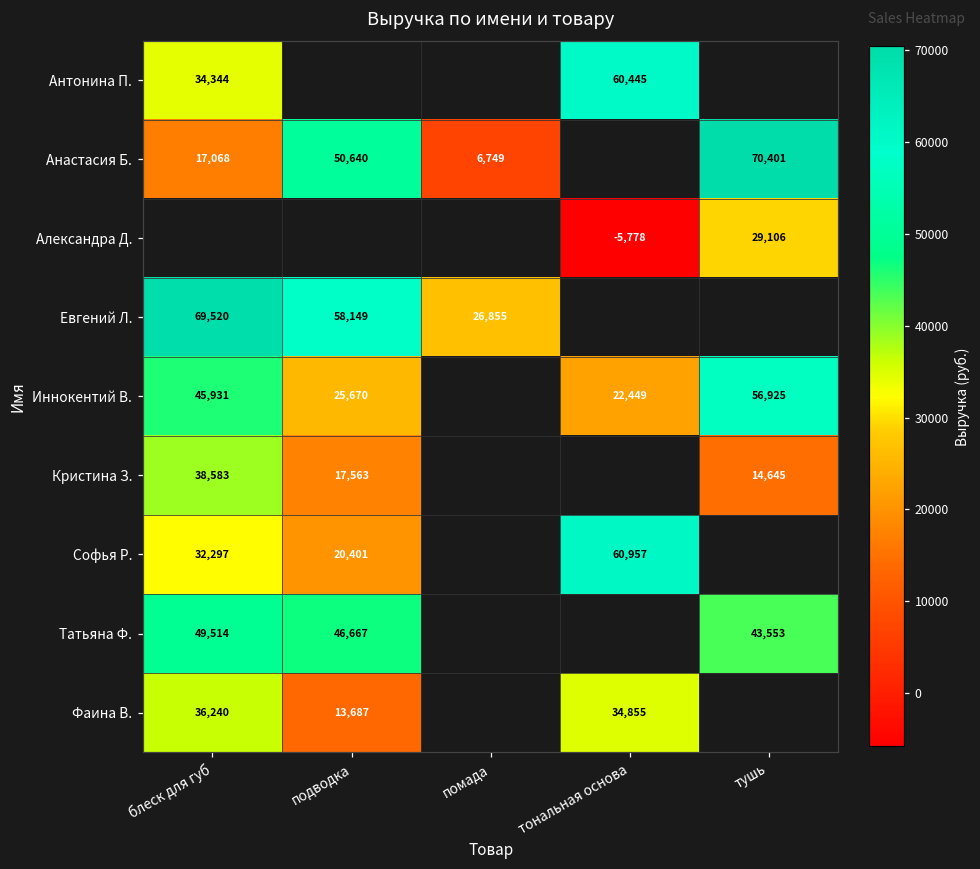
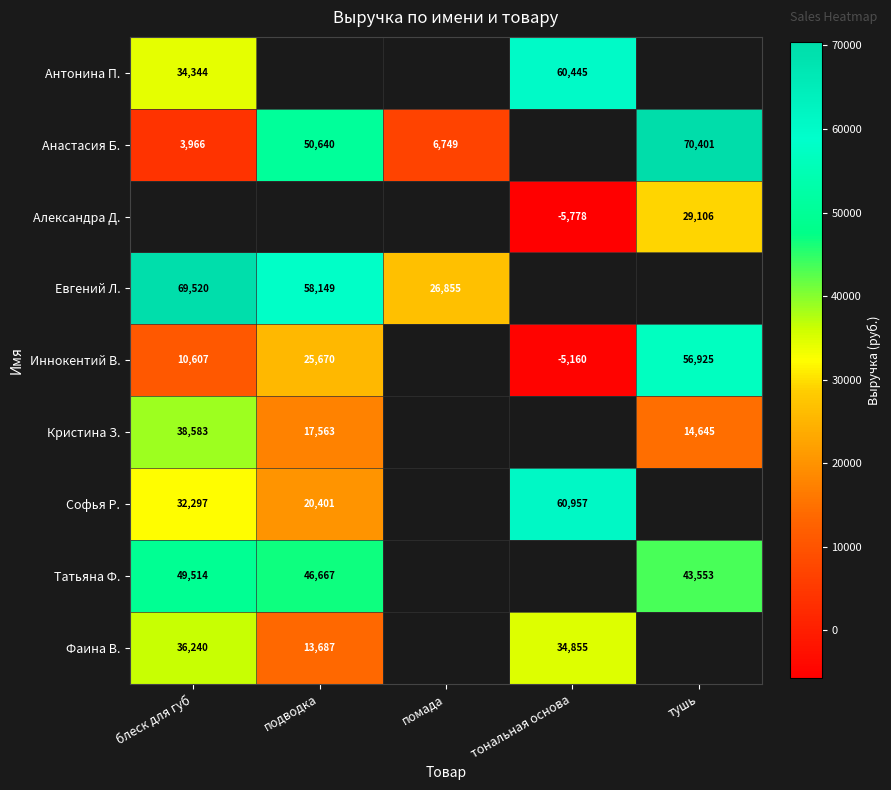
  {
    "Антонина П.": {
      "блеск для губ": "34,344",
      "тональная основа": "60,445"
    },
    "Анастасия Б.": {
-     "блеск для губ": "17,068",
+     "блеск для губ": "3,966",
      "подводка": "50,640",
      "помада": "6,749",
      "тушь": "70,401"
    },
    "Александра Д.": {
      "тональная основа": "-5,778",
      "тушь": "29,106"
    },
    "Евгений Л.": {
      "блеск для губ": "69,520",
      "подводка": "58,149",
      "помада": "26,855"
    },
    "Иннокентий В.": {
-     "блеск для губ": "45,931",
+     "блеск для губ": "10,607",
      "подводка": "25,670",
-     "тональная основа": "22,449",
+     "тональная основа": "-5,160",
      "тушь": "56,925"
    },
    "Кристина З.": {
      "блеск для губ": "38,583",
      "подводка": "17,563",
      "тушь": "14,645"
    },
    "Софья Р.": {
      "блеск для губ": "32,297",
      "подводка": "20,401",
      "тональная основа": "60,957"
    },
    "Татьяна Ф.": {
      "блеск для губ": "49,514",
      "подводка": "46,667",
      "тушь": "43,553"
    },
    "Фаина В.": {
      "блеск для губ": "36,240",
      "подводка": "13,687",
      "тональная основа": "34,855"
    }
  }
